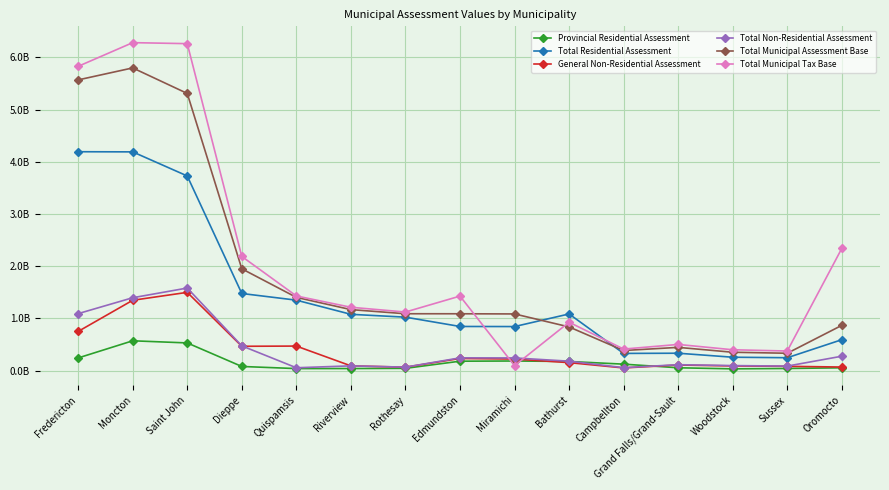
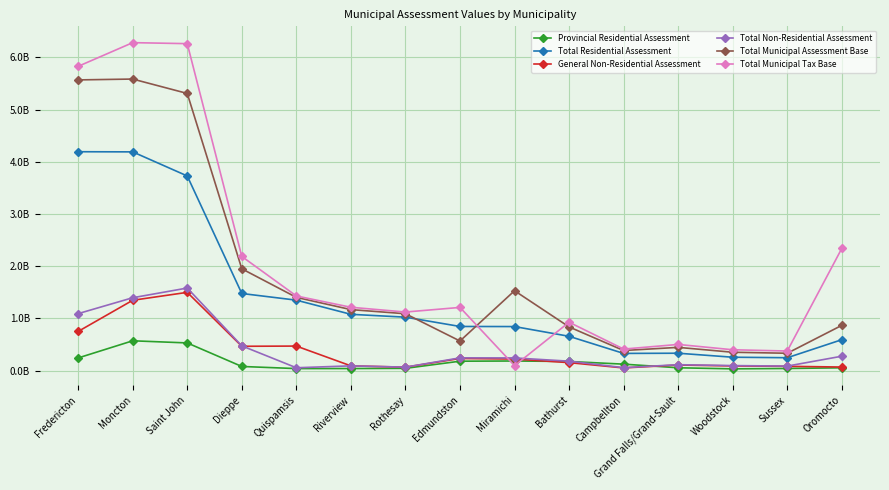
  {
    "Provincial Residential Assessment": {
      "Fredericton": 200000000,
      "Moncton": 600000000,
      "Saint John": 500000000,
      "Dieppe": 100000000,
      "Riverview": 0,
      "Edmundston": 200000000,
      "Campbellton": 100000000,
      "Grand Falls/Grand-Sault": 100000000,
      "Woodstock": 0
    },
    "Total Residential Assessment": {
      "Fredericton": 4200000000,
      "Moncton": 4200000000,
      "Saint John": 3700000000,
      "Dieppe": 1500000000,
      "Quispamsis": 1300000000,
      "Riverview": 1100000000,
      "Rothesay": 1000000000,
      "Edmundston": 800000000,
      "Miramichi": 800000000,
-     "Bathurst": 1100000000,
+     "Bathurst": 700000000,
      "Campbellton": 300000000,
      "Grand Falls/Grand-Sault": 300000000,
      "Woodstock": 300000000,
      "Sussex": 200000000,
      "Oromocto": 600000000
    },
    "General Non-Residential Assessment": {
      "Fredericton": 700000000,
      "Moncton": 1300000000,
      "Saint John": 1500000000,
      "Quispamsis": 500000000
    },
    "Total Non-Residential Assessment": {
      "Fredericton": 1100000000,
      "Moncton": 1400000000,
      "Saint John": 1600000000,
      "Oromocto": 300000000
    },
    "Total Municipal Assessment Base": {
      "Fredericton": 5600000000,
-     "Moncton": 5800000000,
+     "Moncton": 5600000000,
      "Saint John": 5300000000,
      "Dieppe": 1900000000,
-     "Edmundston": 1100000000,
-     "Miramichi": 1100000000,
+     "Edmundston": 600000000,
+     "Miramichi": 1500000000,
      "Bathurst": 800000000,
      "Grand Falls/Grand-Sault": 400000000,
      "Oromocto": 900000000
    },
    "Total Municipal Tax Base": {
      "Fredericton": 5800000000,
      "Moncton": 6300000000,
      "Saint John": 6300000000,
      "Dieppe": 2200000000,
-     "Edmundston": 1400000000,
+     "Edmundston": 1200000000,
      "Miramichi": 100000000,
      "Bathurst": 900000000,
      "Grand Falls/Grand-Sault": 500000000,
      "Oromocto": 2300000000
    }
  }
